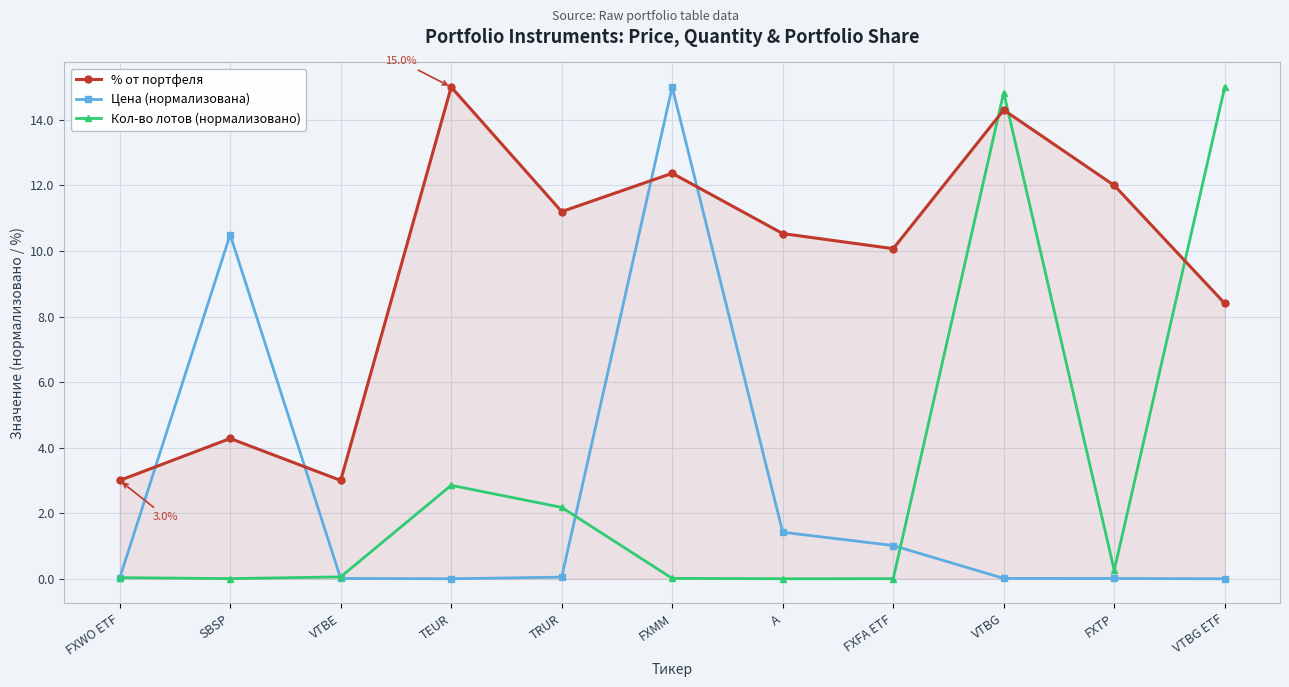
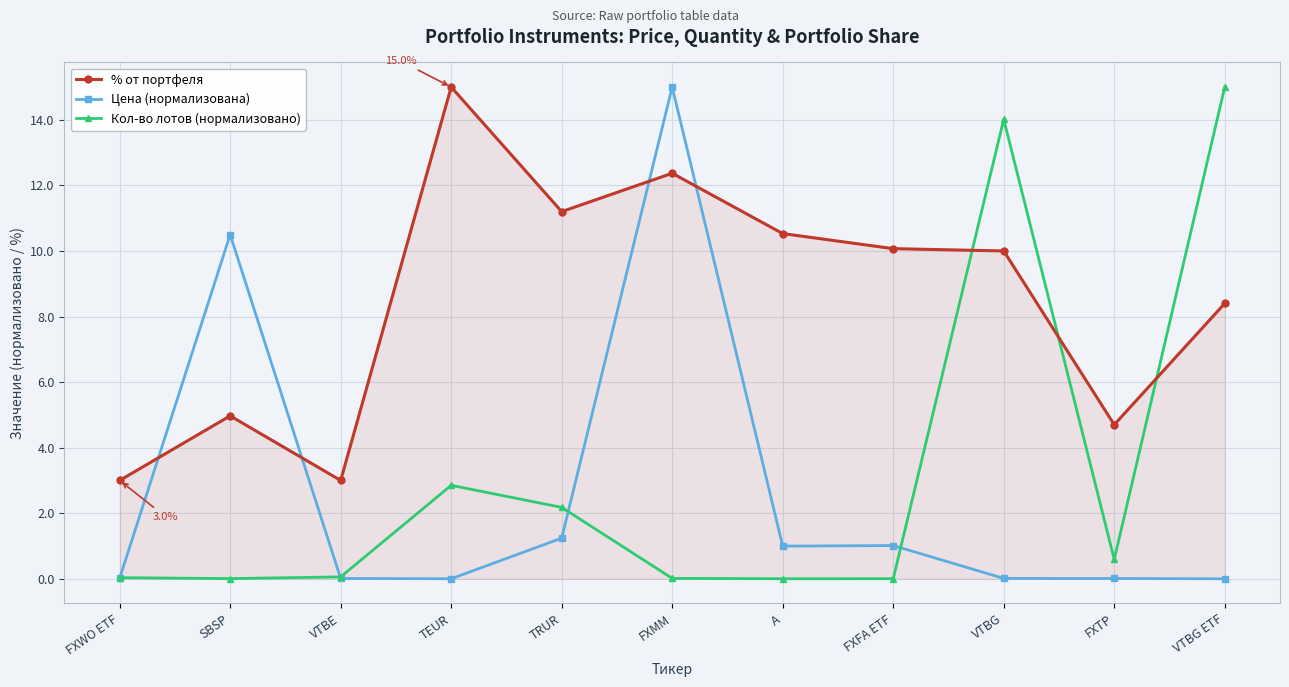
  {
    "% от портфеля": {
-     "SBSP": 4.3,
+     "SBSP": 5.0,
      "VTBE": 3.0,
      "TRUR": 11.2,
      "FXMM": 12.4,
      "A": 10.5,
      "FXFA ETF": 10.1,
-     "VTBG": 14.3,
-     "FXTP": 12.0,
+     "VTBG": 10.0,
+     "FXTP": 4.7,
      "VTBG ETF": 8.4
    },
    "Цена (нормализована)": {
      "SBSP": 10.5,
      "TEUR": 0.0,
-     "TRUR": 0.1,
+     "TRUR": 1.2,
      "FXMM": 15.0,
-     "A": 1.4,
+     "A": 1.0,
      "FXFA ETF": 1.0,
      "VTBG": 0.0,
      "FXTP": 0.0,
      "VTBG ETF": 0.0
    },
    "Кол-во лотов (нормализовано)": {
      "SBSP": 0.0,
      "TEUR": 2.9,
      "TRUR": 2.2,
      "FXMM": 0.0,
      "A": 0.0,
      "FXFA ETF": 0.0,
-     "VTBG": 14.8,
-     "FXTP": 0.3,
+     "VTBG": 14.0,
+     "FXTP": 0.6,
      "VTBG ETF": 15.0
    }
  }
